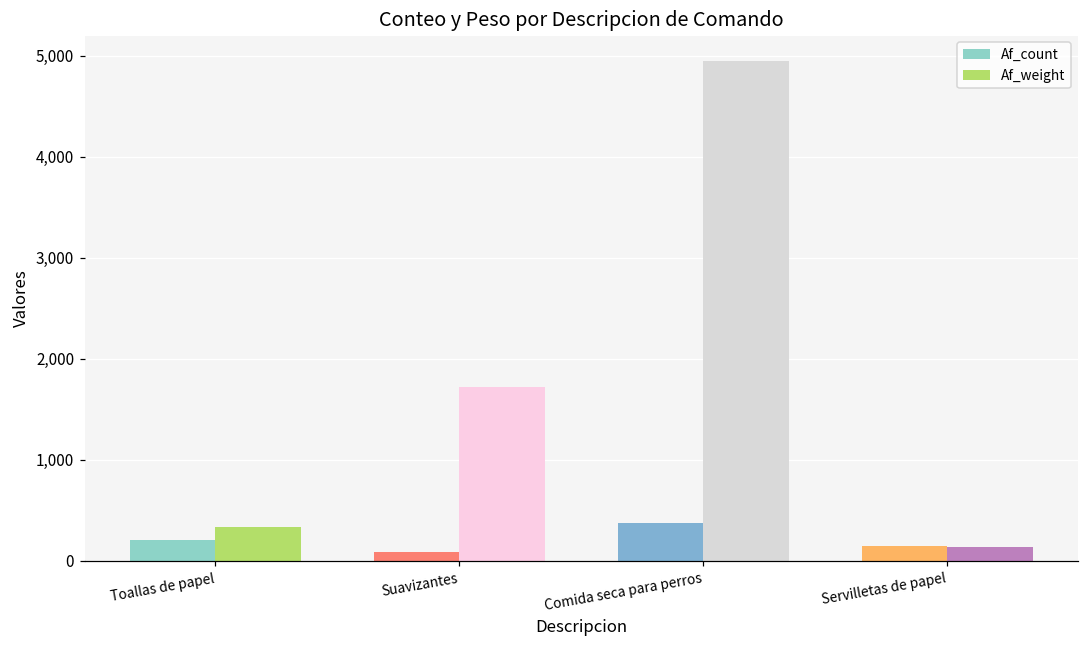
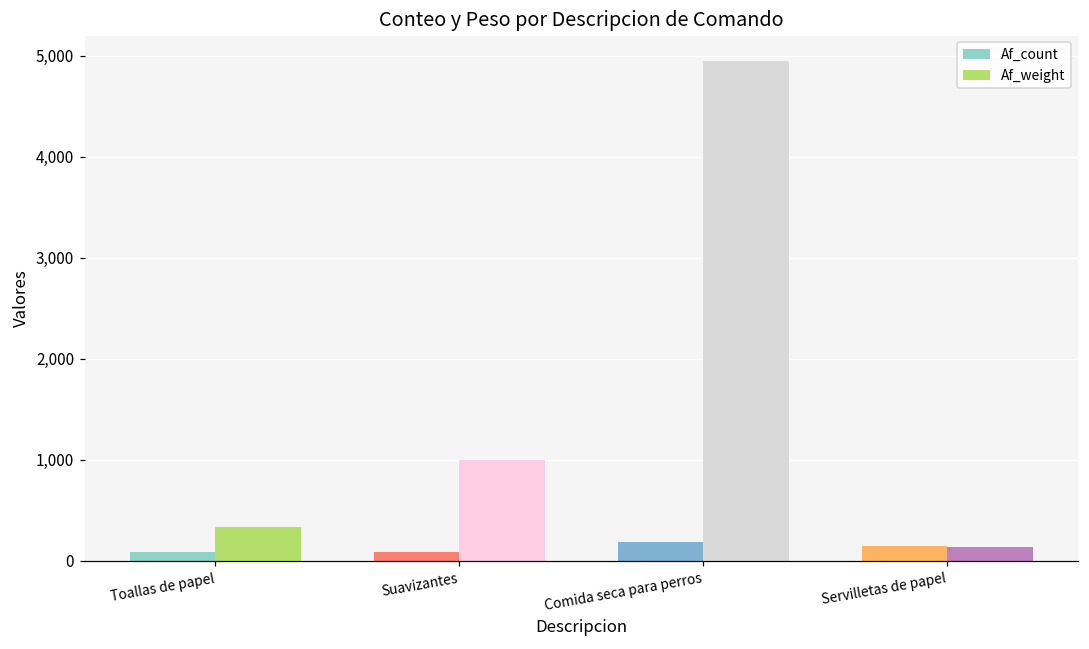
  {
    "Af_count": {
-     "Toallas de papel": "200",
+     "Toallas de papel": "100",
      "Suavizantes": "100",
-     "Comida seca para perros": "400",
+     "Comida seca para perros": "200",
      "Servilletas de papel": "100"
    },
    "Af_weight": {
      "Toallas de papel": "300",
-     "Suavizantes": "1,700",
+     "Suavizantes": "1,000",
      "Comida seca para perros": "4,900",
      "Servilletas de papel": "100"
    }
  }
